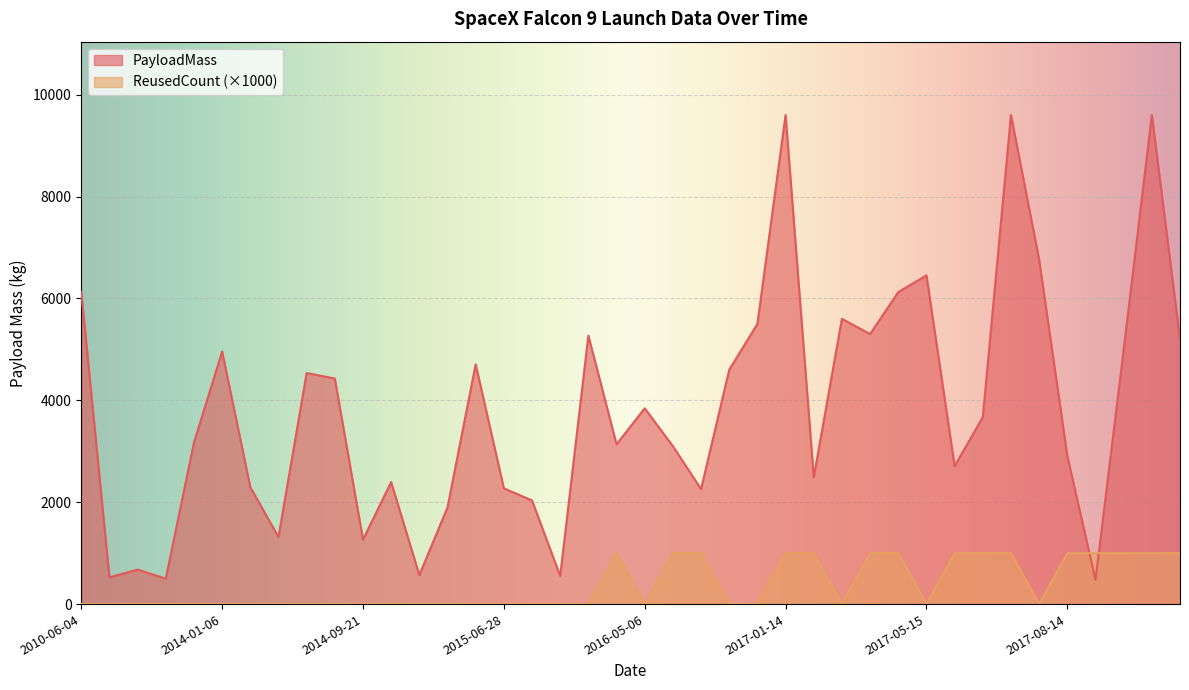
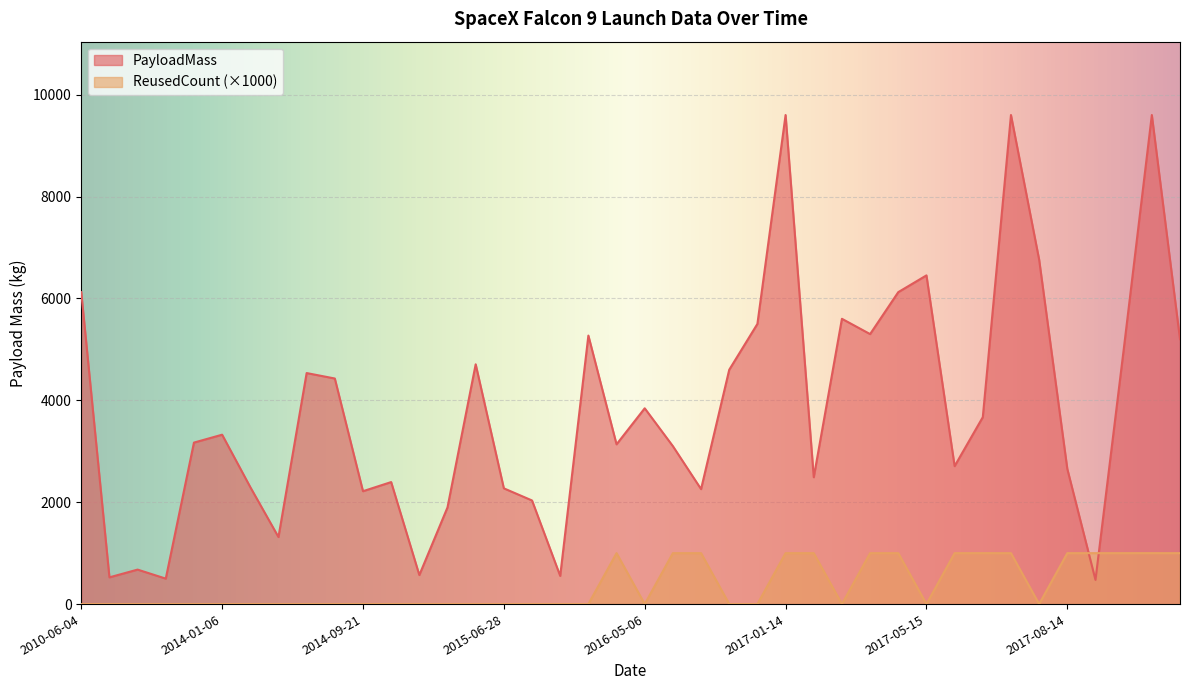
  {
    "PayloadMass": {
      "2010-06-04": 6100,
-     "2014-01-06": 5000,
-     "2014-09-21": 1300,
+     "2014-01-06": 3300,
+     "2014-09-21": 2200,
      "2015-06-28": 2300,
      "2016-05-06": 3800,
      "2017-01-14": 9600,
      "2017-05-15": 6500,
-     "2017-08-14": 2900
+     "2017-08-14": 2700
    },
    "ReusedCount (×1000)": {
      "2010-06-04": 0,
      "2014-01-06": 0,
      "2014-09-21": 0,
      "2015-06-28": 0,
      "2016-05-06": 0,
      "2017-01-14": 1000,
      "2017-05-15": 0,
      "2017-08-14": 1000
    }
  }
